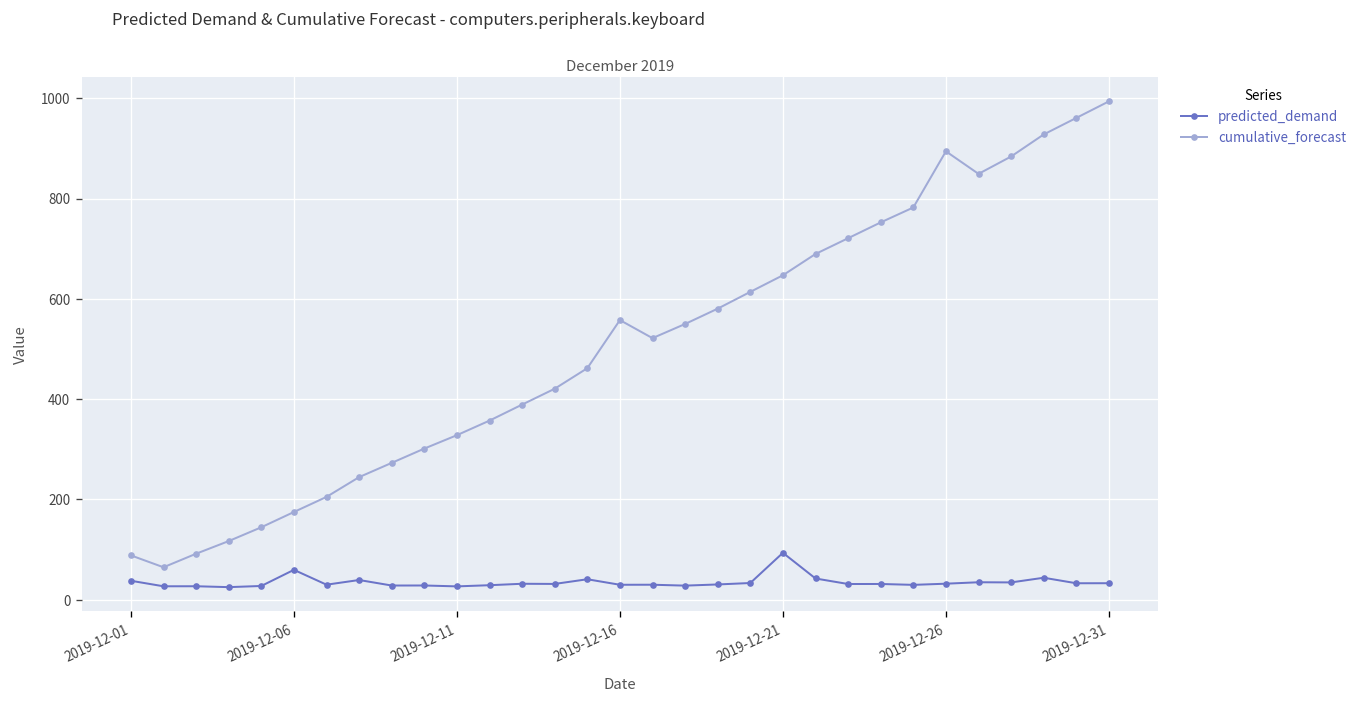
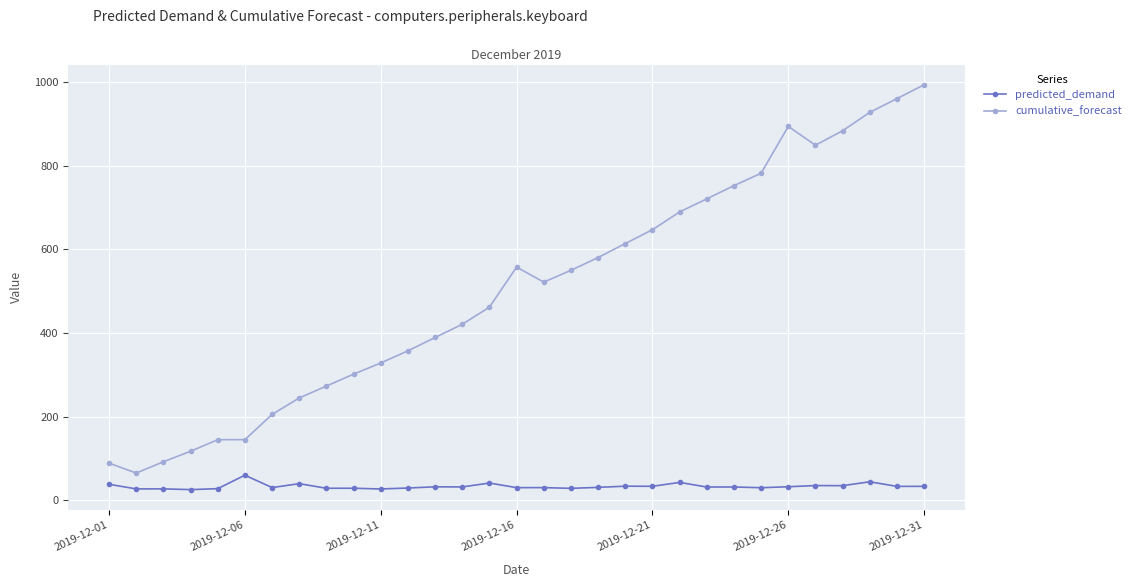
  {
    "predicted_demand": {
      "2019-12-01": 40,
      "2019-12-06": 60,
      "2019-12-11": 30,
      "2019-12-16": 30,
-     "2019-12-21": 90,
+     "2019-12-21": 30,
      "2019-12-26": 30,
      "2019-12-31": 30
    },
    "cumulative_forecast": {
      "2019-12-01": 90,
-     "2019-12-06": 180,
+     "2019-12-06": 140,
      "2019-12-11": 330,
      "2019-12-16": 560,
      "2019-12-21": 650,
      "2019-12-26": 890,
      "2019-12-31": 990
    }
  }
